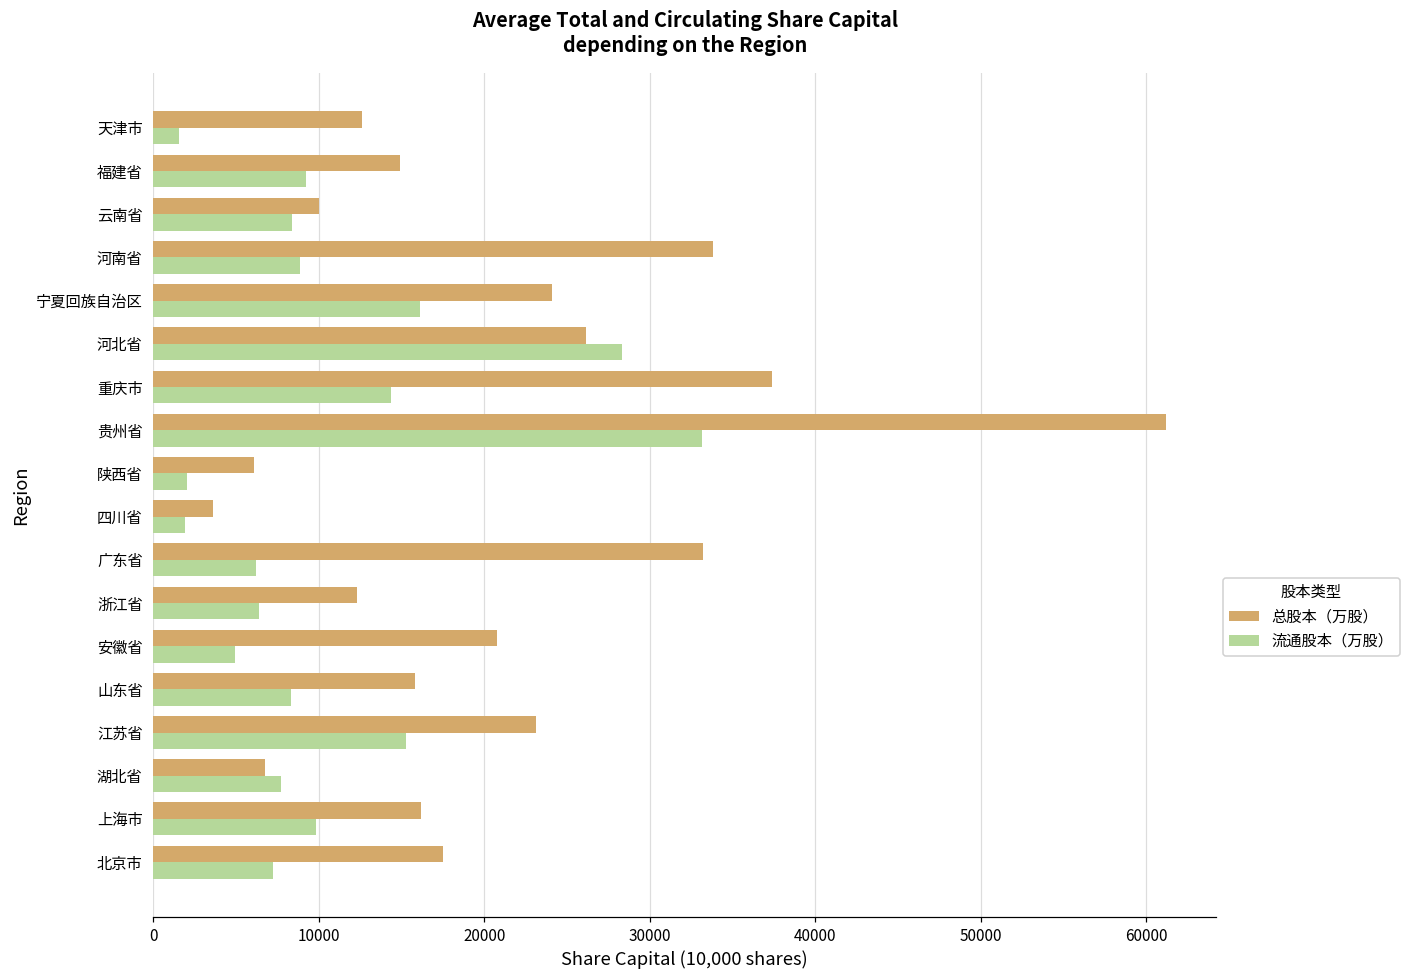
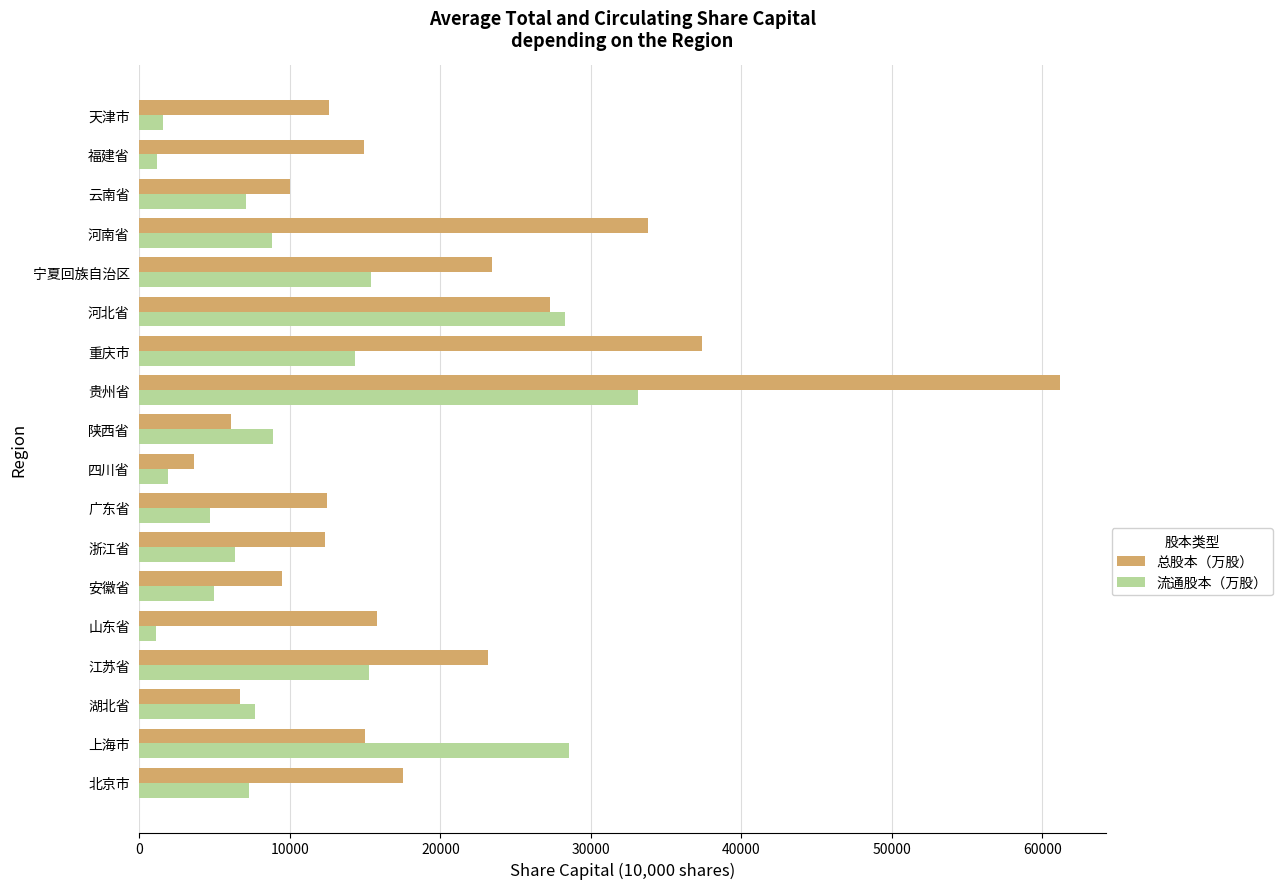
  {
    "总股本（万股）": {
      "天津市": 12600,
      "福建省": 14900,
      "云南省": 10000,
      "河南省": 33800,
-     "宁夏回族自治区": 24100,
-     "河北省": 26100,
+     "宁夏回族自治区": 23500,
+     "河北省": 27300,
      "重庆市": 37400,
      "贵州省": 61200,
      "陕西省": 6100,
      "四川省": 3600,
-     "广东省": 33200,
+     "广东省": 12500,
      "浙江省": 12300,
-     "安徽省": 20800,
+     "安徽省": 9500,
      "山东省": 15800,
      "江苏省": 23100,
      "湖北省": 6700,
-     "上海市": 16200,
+     "上海市": 15000,
      "北京市": 17500
    },
    "流通股本（万股）": {
      "天津市": 1500,
-     "福建省": 9200,
-     "云南省": 8400,
+     "福建省": 1200,
+     "云南省": 7100,
      "河南省": 8800,
-     "宁夏回族自治区": 16100,
+     "宁夏回族自治区": 15400,
      "河北省": 28300,
      "重庆市": 14300,
      "贵州省": 33200,
-     "陕西省": 2000,
+     "陕西省": 8800,
      "四川省": 1900,
-     "广东省": 6200,
+     "广东省": 4700,
      "浙江省": 6400,
      "安徽省": 4900,
-     "山东省": 8300,
+     "山东省": 1100,
      "江苏省": 15200,
      "湖北省": 7700,
-     "上海市": 9800,
+     "上海市": 28600,
      "北京市": 7300
    }
  }
